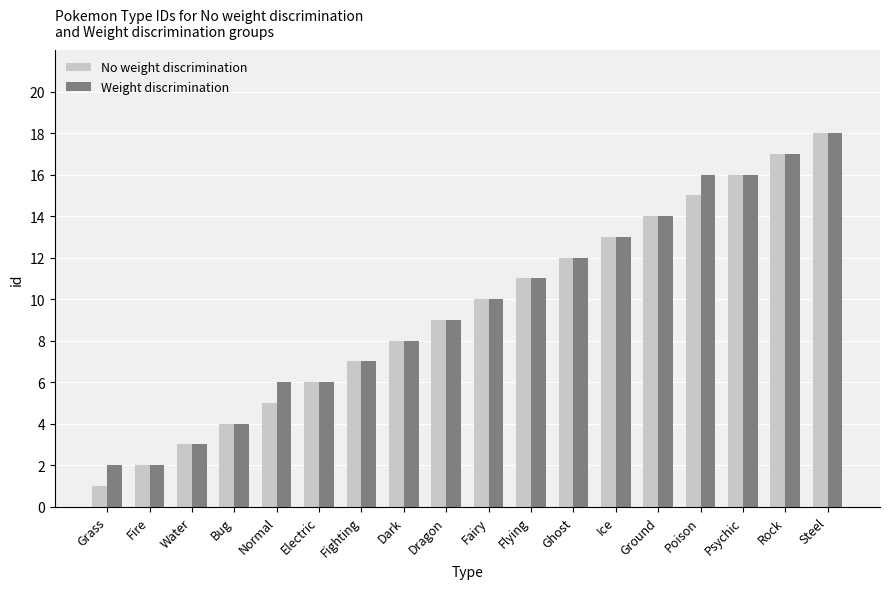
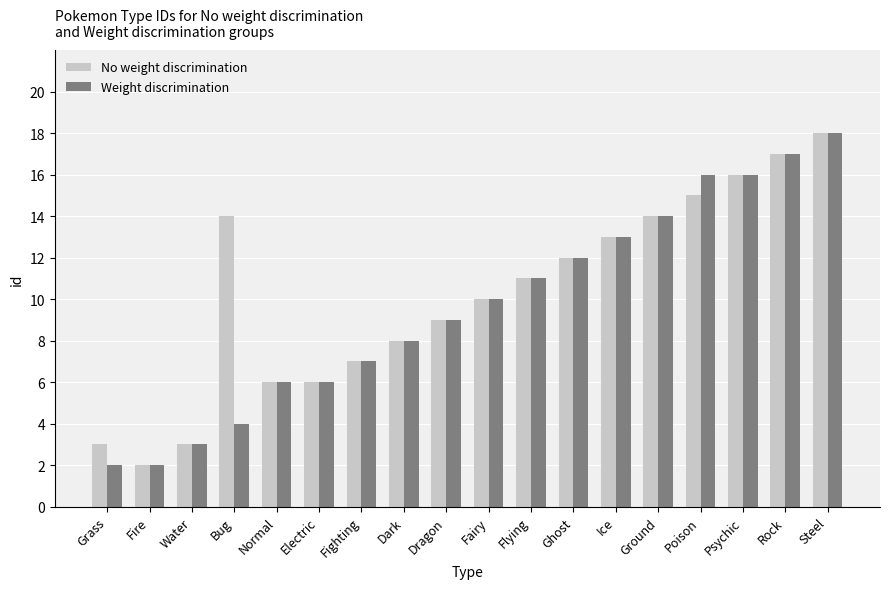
  {
    "No weight discrimination": {
-     "Grass": 1,
+     "Grass": 3,
      "Fire": 2,
      "Water": 3,
-     "Bug": 4,
-     "Normal": 5,
+     "Bug": 14,
+     "Normal": 6,
      "Electric": 6,
      "Fighting": 7,
      "Dark": 8,
      "Dragon": 9,
      "Fairy": 10,
      "Flying": 11,
      "Ghost": 12,
      "Ice": 13,
      "Ground": 14,
      "Poison": 15,
      "Psychic": 16,
      "Rock": 17,
      "Steel": 18
    },
    "Weight discrimination": {
      "Grass": 2,
      "Fire": 2,
      "Water": 3,
      "Bug": 4,
      "Normal": 6,
      "Electric": 6,
      "Fighting": 7,
      "Dark": 8,
      "Dragon": 9,
      "Fairy": 10,
      "Flying": 11,
      "Ghost": 12,
      "Ice": 13,
      "Ground": 14,
      "Poison": 16,
      "Psychic": 16,
      "Rock": 17,
      "Steel": 18
    }
  }
